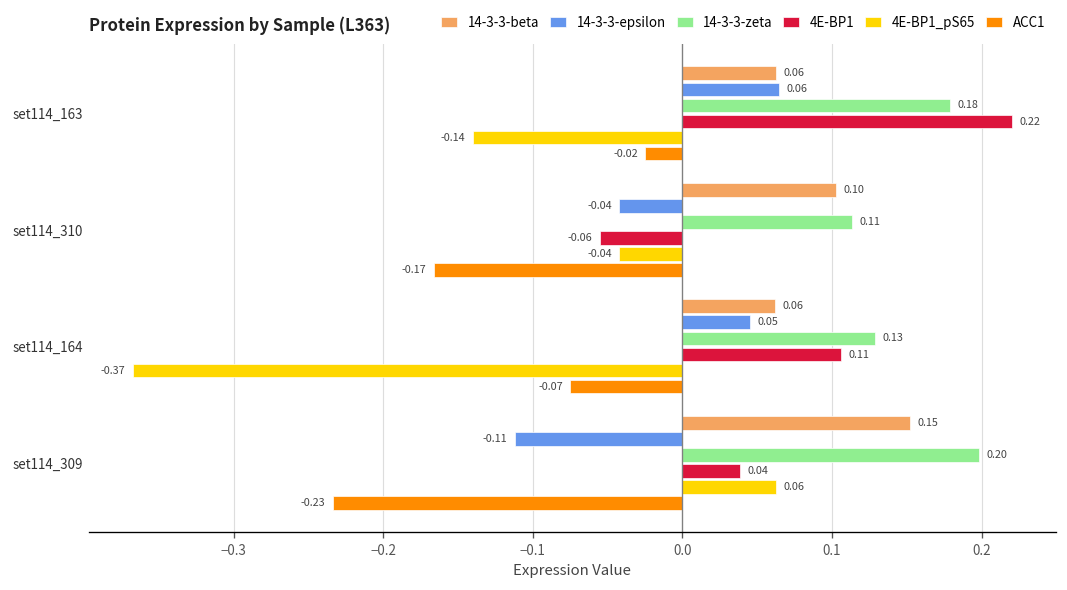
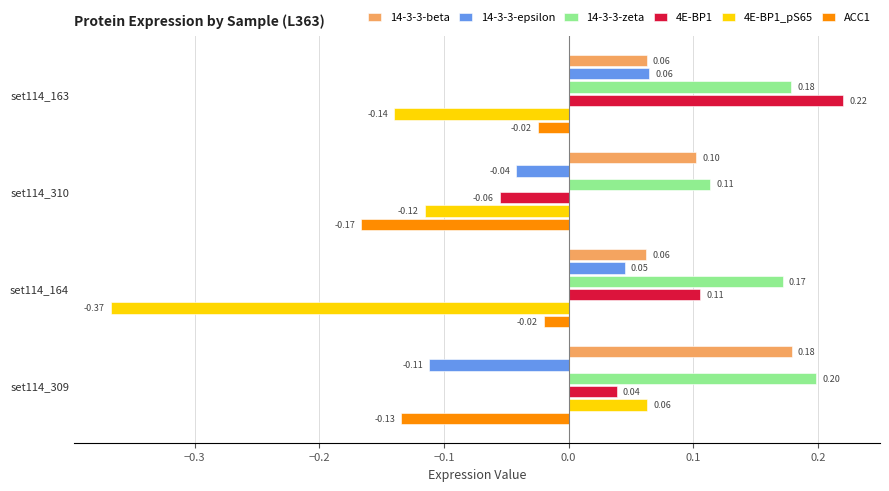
  {
    "14-3-3-beta": {
      "set114_163": 0.06,
      "set114_310": 0.10,
      "set114_164": 0.06,
-     "set114_309": 0.15
+     "set114_309": 0.18
    },
    "14-3-3-epsilon": {
      "set114_163": 0.06,
      "set114_310": -0.04,
      "set114_164": 0.05,
      "set114_309": -0.11
    },
    "14-3-3-zeta": {
      "set114_163": 0.18,
      "set114_310": 0.11,
-     "set114_164": 0.13,
+     "set114_164": 0.17,
      "set114_309": 0.20
    },
    "4E-BP1": {
      "set114_163": 0.22,
      "set114_310": -0.06,
      "set114_164": 0.11,
      "set114_309": 0.04
    },
    "4E-BP1_pS65": {
      "set114_163": -0.14,
-     "set114_310": -0.04,
+     "set114_310": -0.12,
      "set114_164": -0.37,
      "set114_309": 0.06
    },
    "ACC1": {
      "set114_163": -0.02,
      "set114_310": -0.17,
-     "set114_164": -0.07,
-     "set114_309": -0.23
+     "set114_164": -0.02,
+     "set114_309": -0.13
    }
  }
